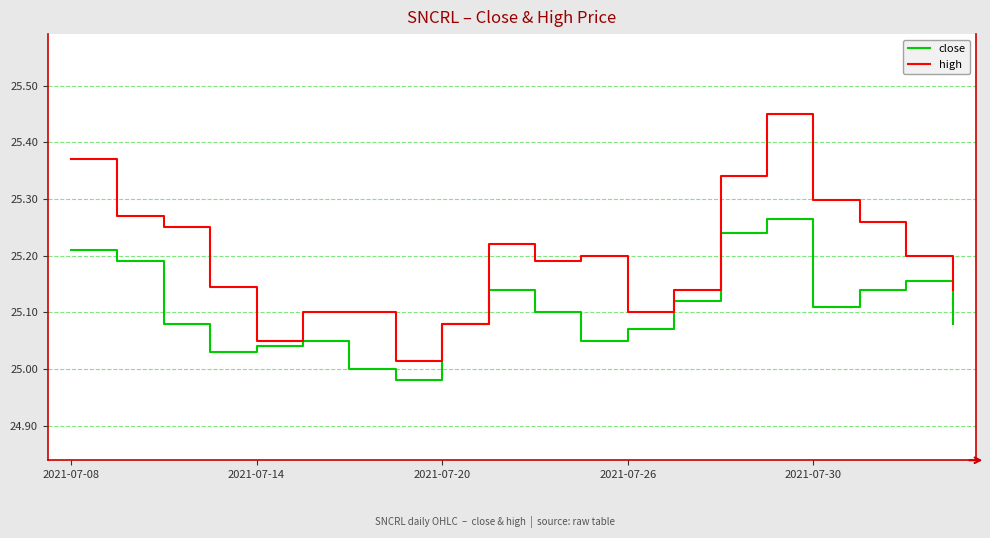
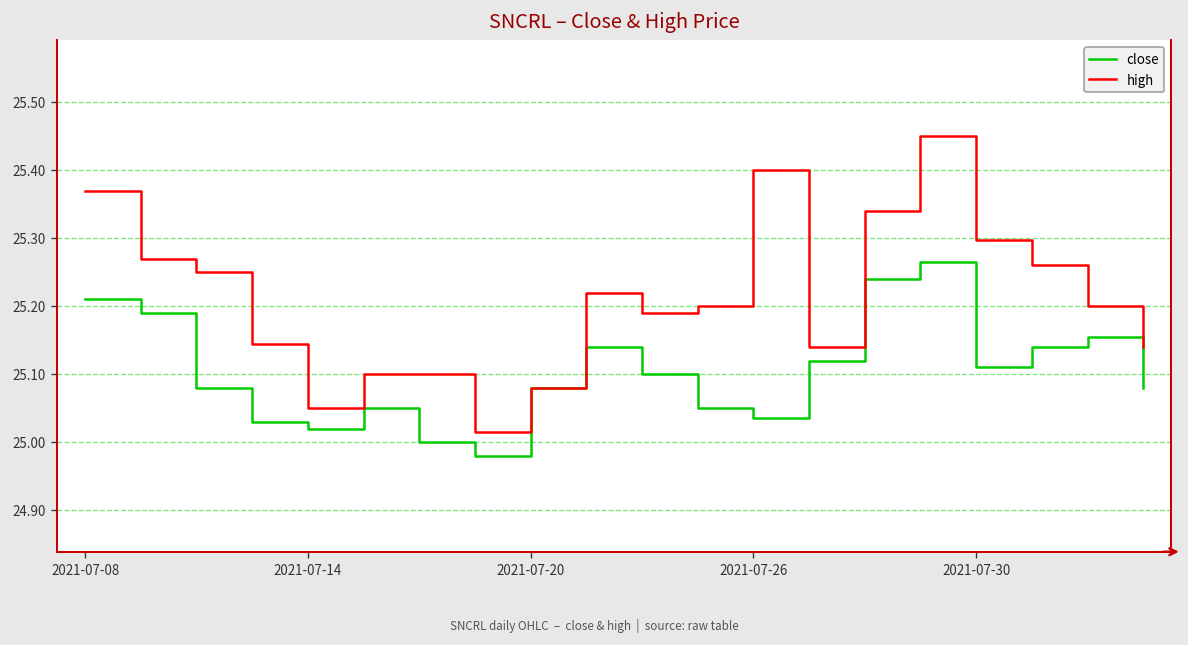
  {
    "close": {
      "2021-07-08": 25.21,
-     "2021-07-14": 25.04,
-     "2021-07-26": 25.07,
+     "2021-07-14": 25.02,
+     "2021-07-26": 25.04,
      "2021-07-30": 25.11
    },
    "high": {
      "2021-07-08": 25.37,
      "2021-07-14": 25.05,
-     "2021-07-26": 25.1,
+     "2021-07-26": 25.4,
      "2021-07-30": 25.3
    }
  }
